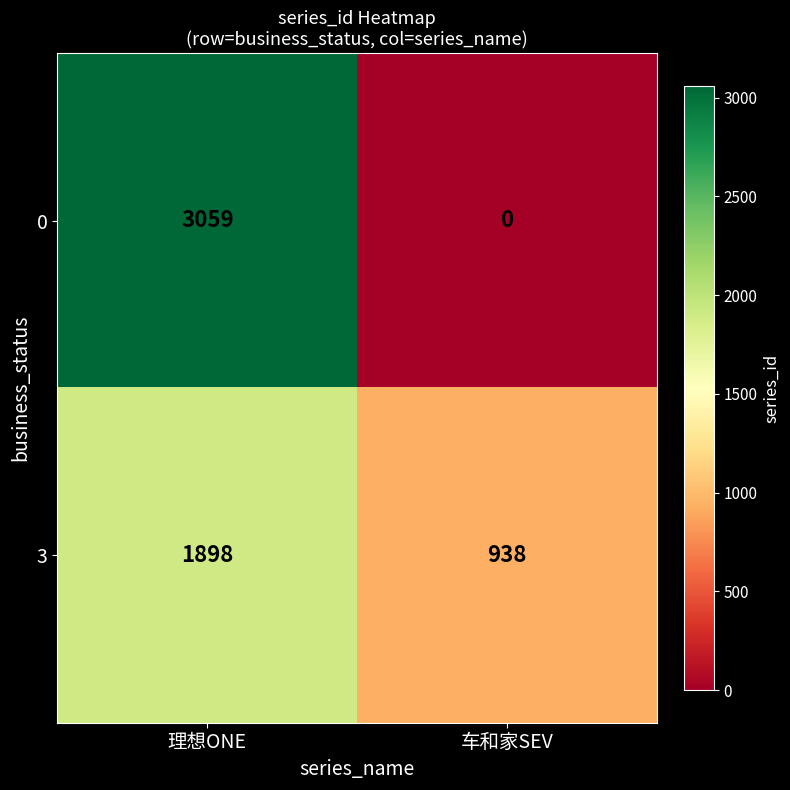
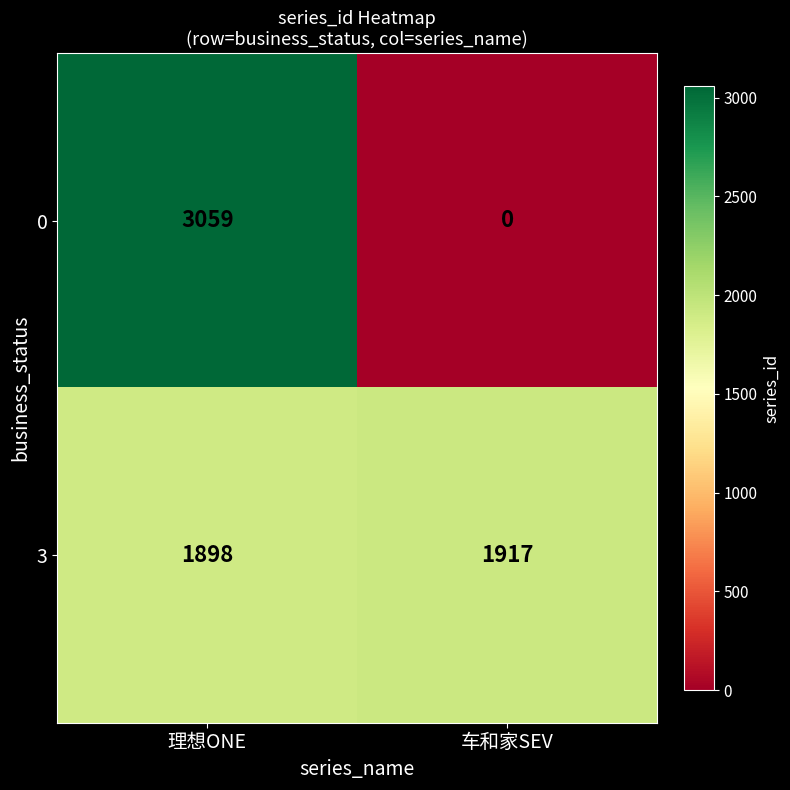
  {
    "0": {
      "理想ONE": 3059,
      "车和家SEV": 0
    },
    "3": {
      "理想ONE": 1898,
-     "车和家SEV": 938
+     "车和家SEV": 1917
    }
  }
